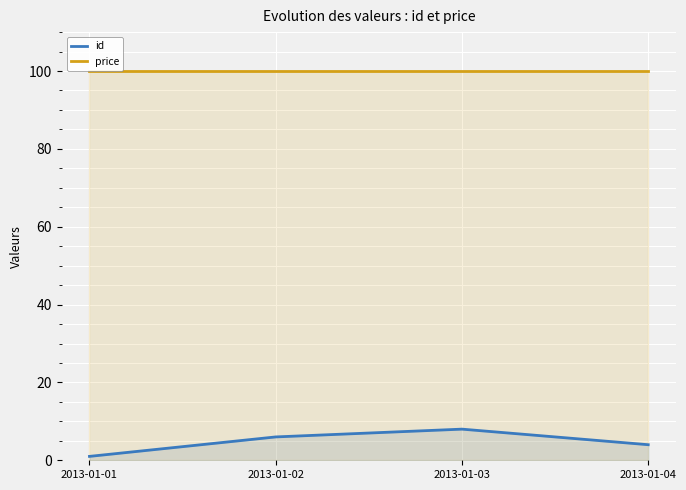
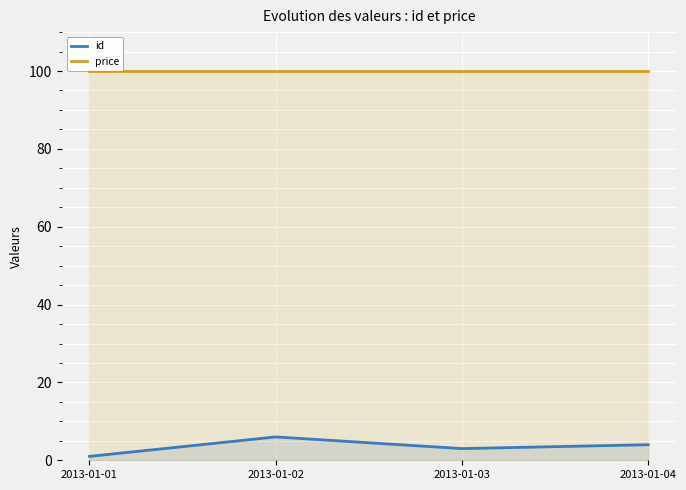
  {
    "id": {
      "2013-01-01": 1,
      "2013-01-02": 6,
-     "2013-01-03": 8,
+     "2013-01-03": 3,
      "2013-01-04": 4
    },
    "price": {
      "2013-01-01": 100,
      "2013-01-02": 100,
      "2013-01-03": 100,
      "2013-01-04": 100
    }
  }
